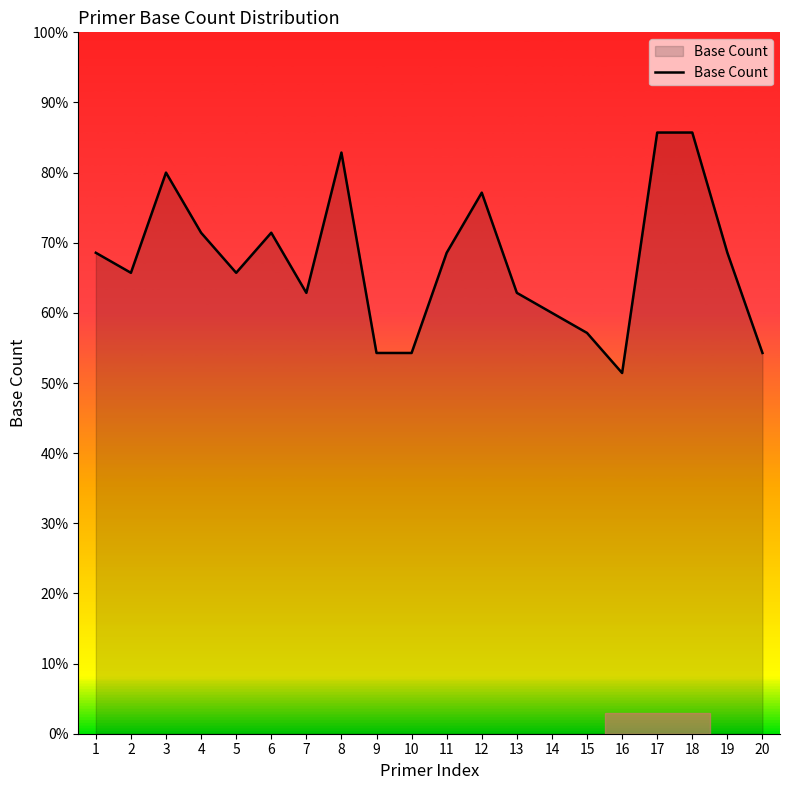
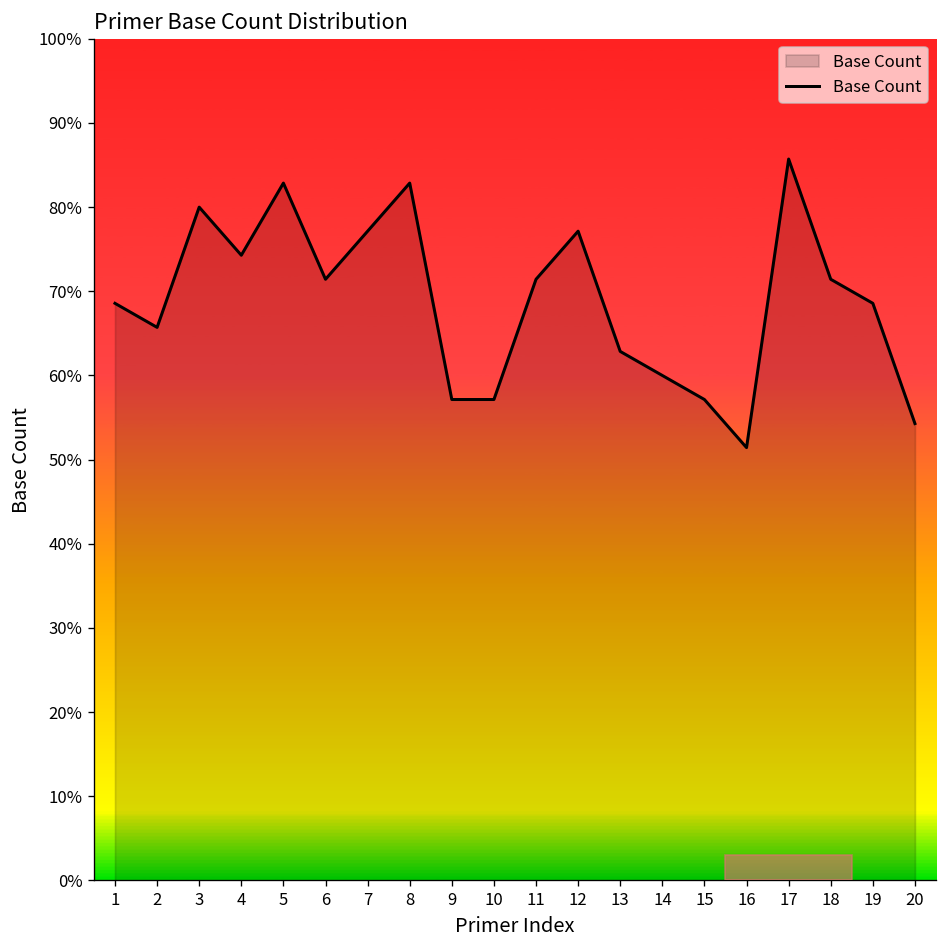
  {
    "1": "69%",
    "2": "66%",
    "3": "80%",
-   "4": "71%",
-   "5": "66%",
+   "4": "74%",
+   "5": "83%",
    "6": "71%",
-   "7": "63%",
+   "7": "77%",
    "8": "83%",
-   "9": "54%",
-   "10": "54%",
-   "11": "69%",
+   "9": "57%",
+   "10": "57%",
+   "11": "71%",
    "12": "77%",
    "13": "63%",
    "14": "60%",
    "15": "57%",
    "16": "51%",
    "17": "86%",
-   "18": "86%",
+   "18": "71%",
    "19": "69%",
    "20": "54%"
  }
